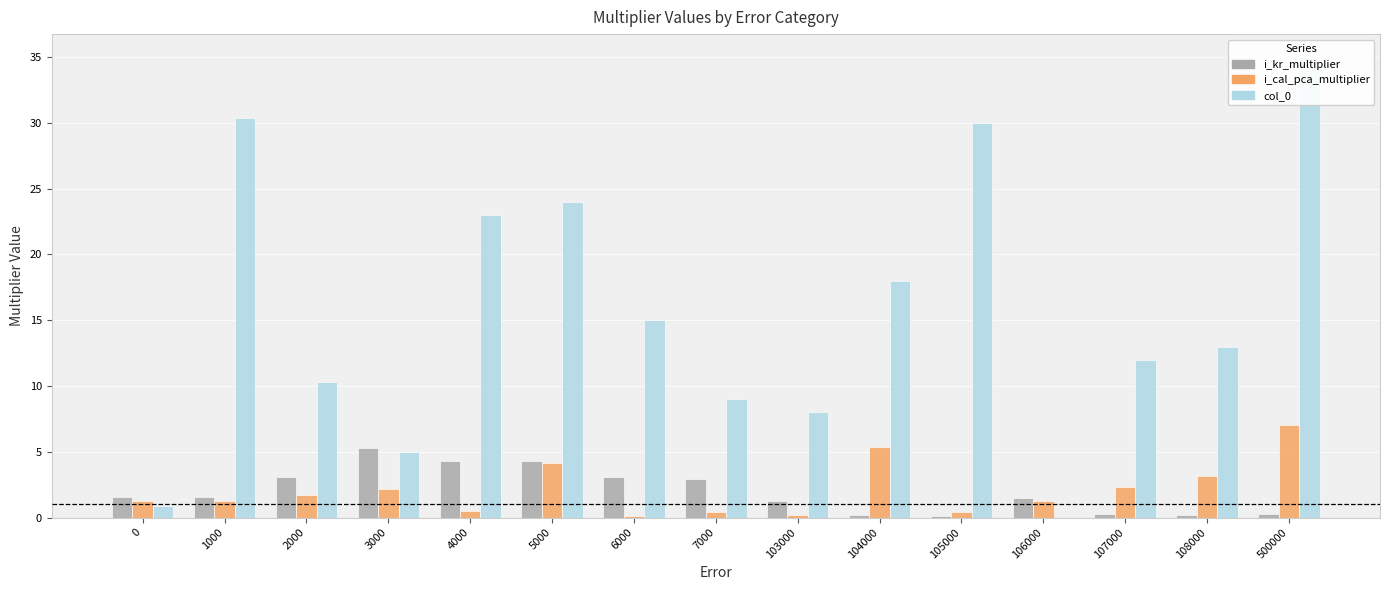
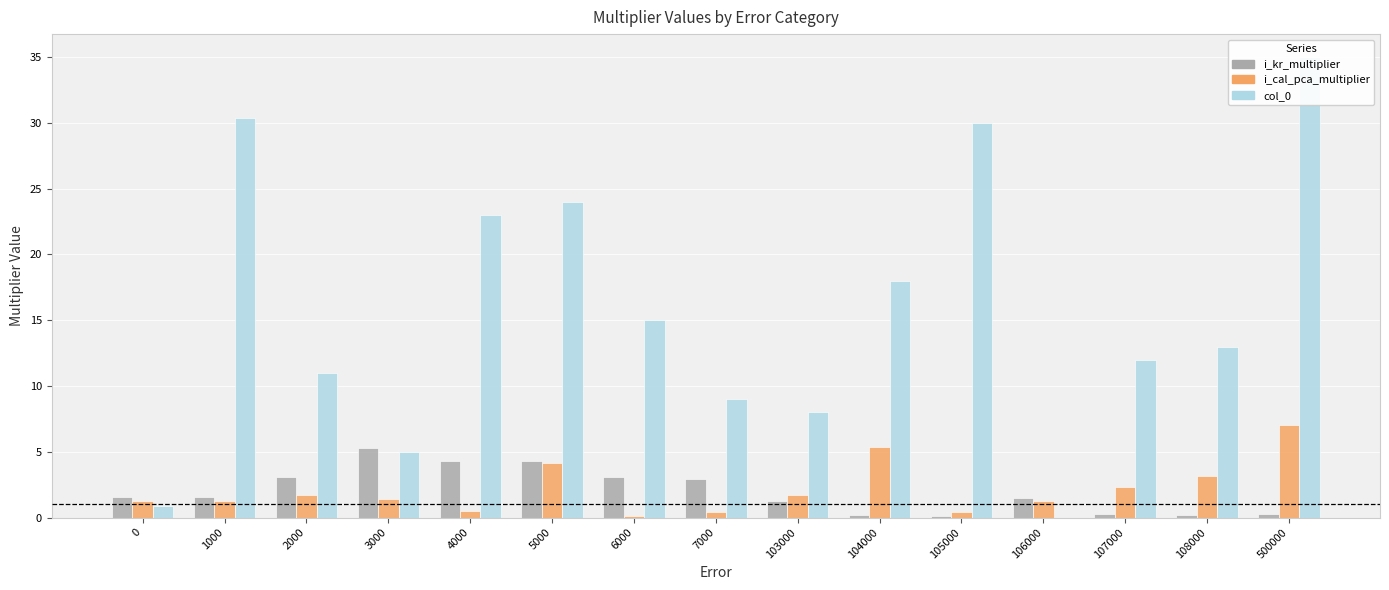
  {
    "i_kr_multiplier": {
      "0": 1.6,
      "1000": 1.6,
      "2000": 3.1,
      "3000": 5.3,
      "4000": 4.3,
      "5000": 4.3,
      "6000": 3.1,
      "7000": 2.9,
      "103000": 1.3,
      "106000": 1.5,
      "107000": 0.2,
      "108000": 0.2,
      "500000": 0.2
    },
    "i_cal_pca_multiplier": {
      "0": 1.2,
      "1000": 1.2,
      "2000": 1.7,
-     "3000": 2.1,
+     "3000": 1.4,
      "4000": 0.5,
      "5000": 4.2,
      "7000": 0.4,
-     "103000": 0.2,
+     "103000": 1.7,
      "104000": 5.3,
      "105000": 0.4,
      "106000": 1.3,
      "107000": 2.3,
      "108000": 3.1,
      "500000": 7.1
    },
    "col_0": {
      "0": 0.9,
      "1000": 30.4,
-     "2000": 10.3,
+     "2000": 11.0,
      "3000": 5.0,
      "4000": 23.0,
      "5000": 24.0,
      "6000": 15.0,
      "7000": 9.0,
      "103000": 8.0,
      "104000": 18.0,
      "105000": 30.0,
      "106000": 0.0,
      "107000": 12.0,
      "108000": 13.0
    }
  }
